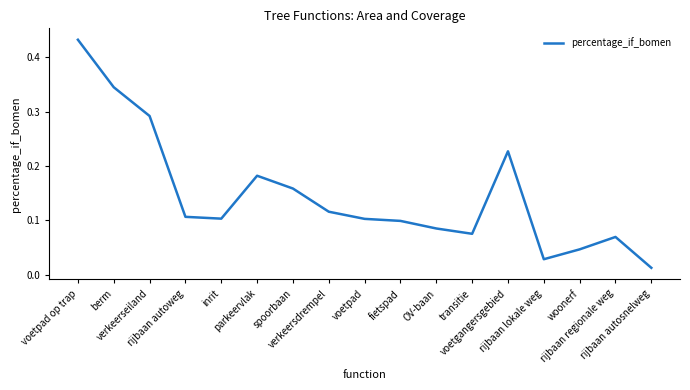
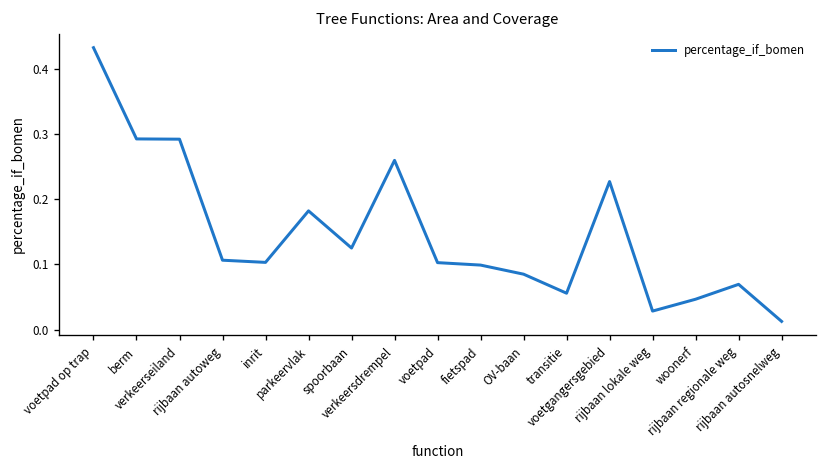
  {
    "voetpad op trap": 0.43,
-   "berm": 0.34,
+   "berm": 0.29,
    "verkeerseiland": 0.29,
    "rijbaan autoweg": 0.11,
    "inrit": 0.10,
    "parkeervlak": 0.18,
-   "spoorbaan": 0.16,
-   "verkeersdrempel": 0.12,
+   "spoorbaan": 0.13,
+   "verkeersdrempel": 0.26,
    "voetpad": 0.10,
    "fietspad": 0.10,
    "OV-baan": 0.08,
-   "transitie": 0.08,
+   "transitie": 0.06,
    "voetgangersgebied": 0.23,
    "rijbaan lokale weg": 0.03,
    "woonerf": 0.05,
    "rijbaan regionale weg": 0.07,
    "rijbaan autosnelweg": 0.01
  }
